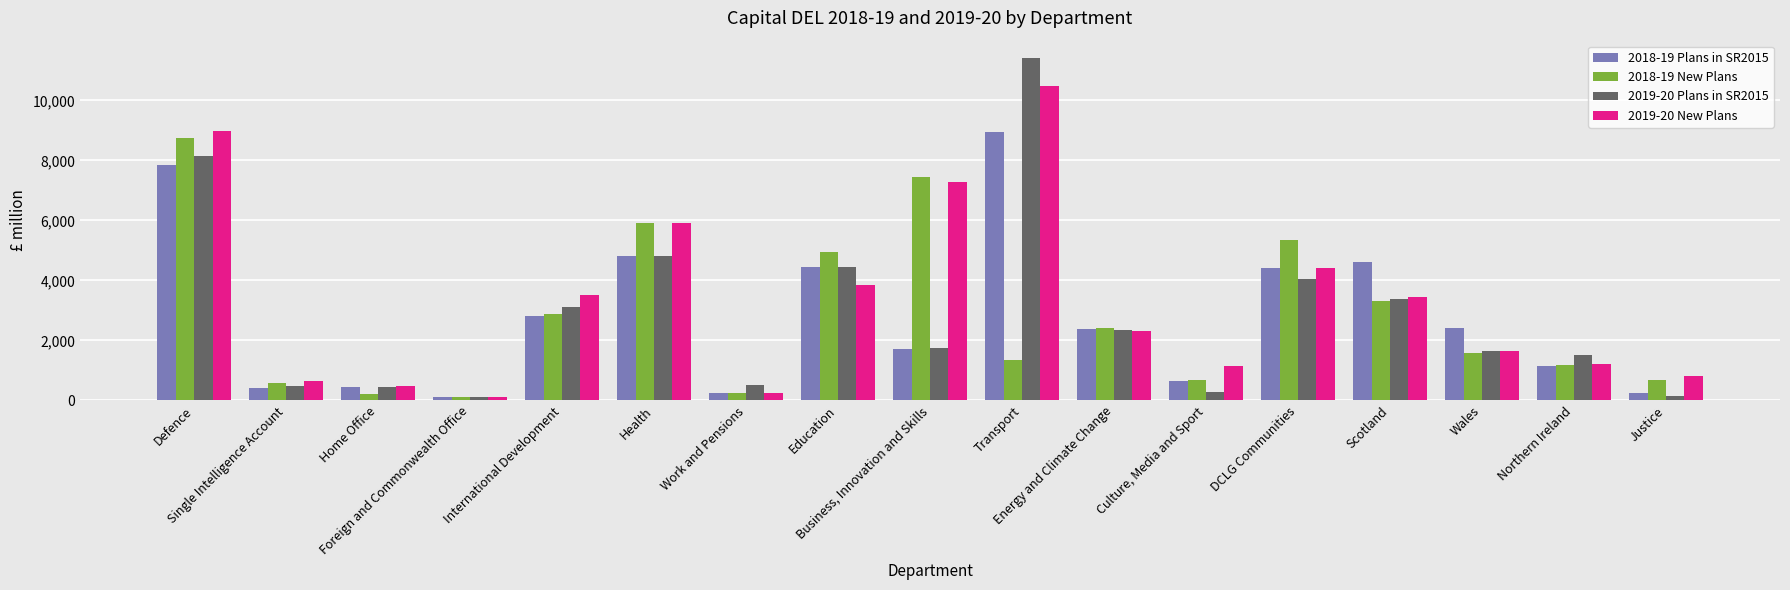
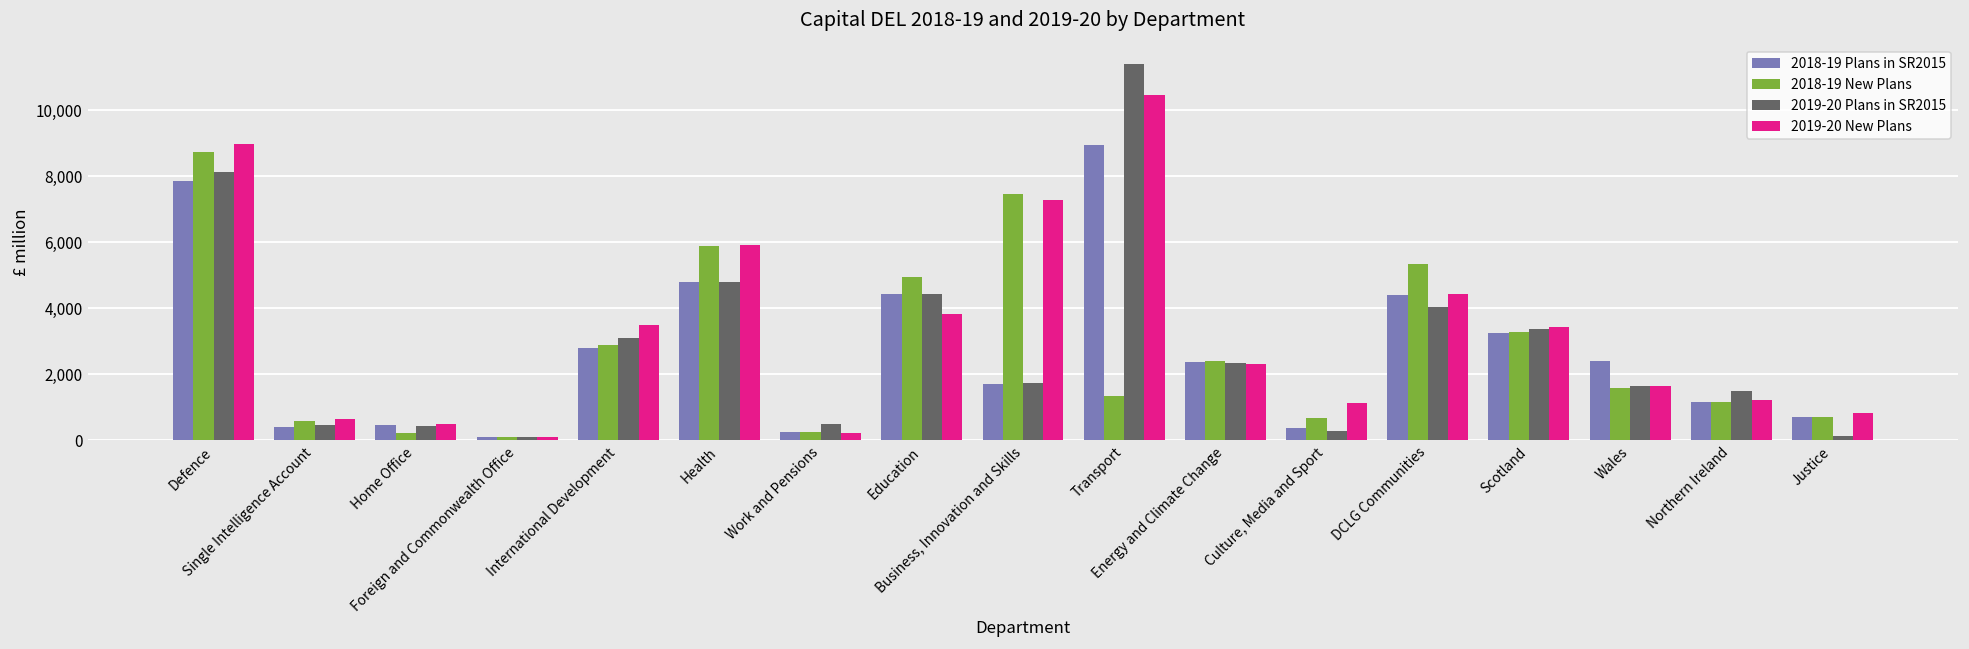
  {
    "2018-19 Plans in SR2015": {
      "Defence": "7,800",
      "Single Intelligence Account": "400",
      "Home Office": "500",
      "Foreign and Commonwealth Office": "100",
      "International Development": "2,800",
      "Health": "4,800",
      "Work and Pensions": "300",
      "Education": "4,400",
      "Business, Innovation and Skills": "1,700",
      "Transport": "8,900",
      "Energy and Climate Change": "2,400",
-     "Culture, Media and Sport": "600",
+     "Culture, Media and Sport": "400",
      "DCLG Communities": "4,400",
-     "Scotland": "4,600",
+     "Scotland": "3,200",
      "Wales": "2,400",
      "Northern Ireland": "1,200",
-     "Justice": "200"
+     "Justice": "700"
    },
    "2018-19 New Plans": {
      "Defence": "8,700",
      "Single Intelligence Account": "600",
      "Home Office": "200",
      "Foreign and Commonwealth Office": "100",
      "International Development": "2,900",
      "Health": "5,900",
      "Work and Pensions": "300",
      "Education": "4,900",
      "Business, Innovation and Skills": "7,500",
      "Transport": "1,400",
      "Energy and Climate Change": "2,400",
      "Culture, Media and Sport": "700",
      "DCLG Communities": "5,300",
      "Scotland": "3,300",
      "Wales": "1,600",
      "Northern Ireland": "1,200",
      "Justice": "700"
    },
    "2019-20 Plans in SR2015": {
      "Defence": "8,100",
      "Single Intelligence Account": "500",
      "Home Office": "400",
      "Foreign and Commonwealth Office": "100",
      "International Development": "3,100",
      "Health": "4,800",
      "Work and Pensions": "500",
      "Education": "4,400",
      "Business, Innovation and Skills": "1,700",
      "Transport": "11,400",
      "Energy and Climate Change": "2,300",
      "Culture, Media and Sport": "300",
      "DCLG Communities": "4,100",
      "Scotland": "3,400",
      "Wales": "1,600",
      "Northern Ireland": "1,500",
      "Justice": "100"
    },
    "2019-20 New Plans": {
      "Defence": "9,000",
      "Single Intelligence Account": "700",
      "Home Office": "500",
      "Foreign and Commonwealth Office": "100",
      "International Development": "3,500",
      "Health": "5,900",
      "Work and Pensions": "200",
      "Education": "3,800",
      "Business, Innovation and Skills": "7,300",
      "Transport": "10,500",
      "Energy and Climate Change": "2,300",
      "Culture, Media and Sport": "1,100",
      "DCLG Communities": "4,400",
      "Scotland": "3,400",
      "Wales": "1,700",
      "Northern Ireland": "1,200",
      "Justice": "800"
    }
  }
